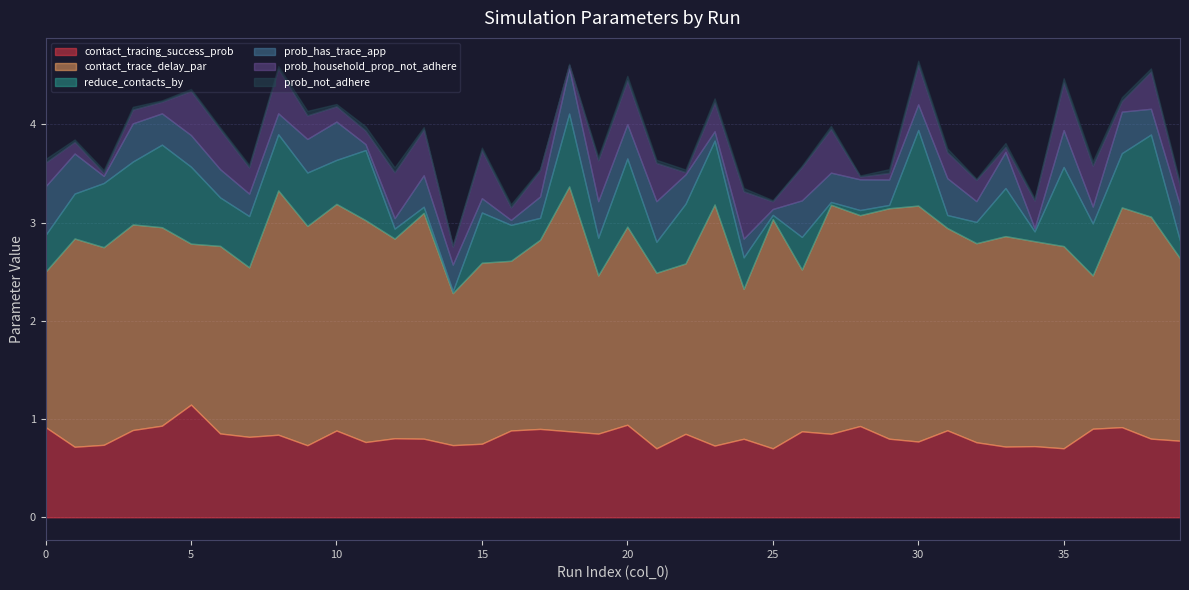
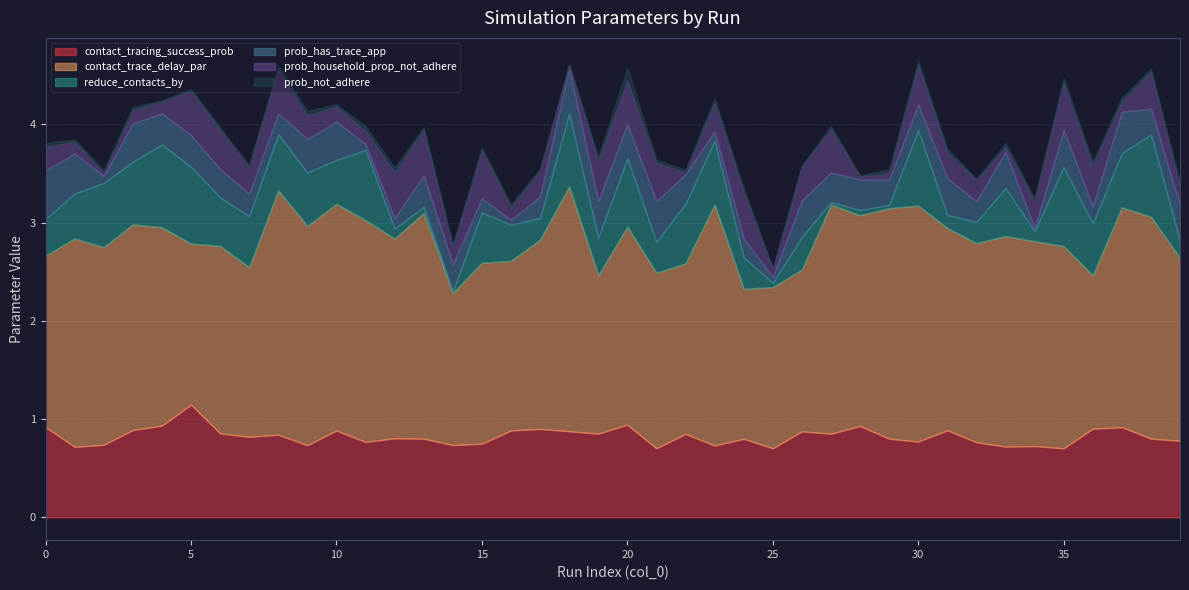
  {
    "contact_tracing_success_prob": {
      "0": 0.9,
      "5": 1.1,
      "10": 0.9,
      "15": 0.7,
      "20": 0.9,
      "25": 0.7,
      "30": 0.8,
      "35": 0.7
    },
    "contact_trace_delay_par": {
-     "0": 1.6,
+     "0": 1.7,
      "5": 1.6,
      "10": 2.3,
      "15": 1.8,
      "20": 2.0,
-     "25": 2.3,
+     "25": 1.6,
      "30": 2.4,
      "35": 2.1
    },
    "prob_not_adhere": {
      "0": 0.0,
      "15": 0.0,
-     "20": 0.0,
+     "20": 0.1,
      "30": 0.0,
      "35": 0.0
    }
  }
